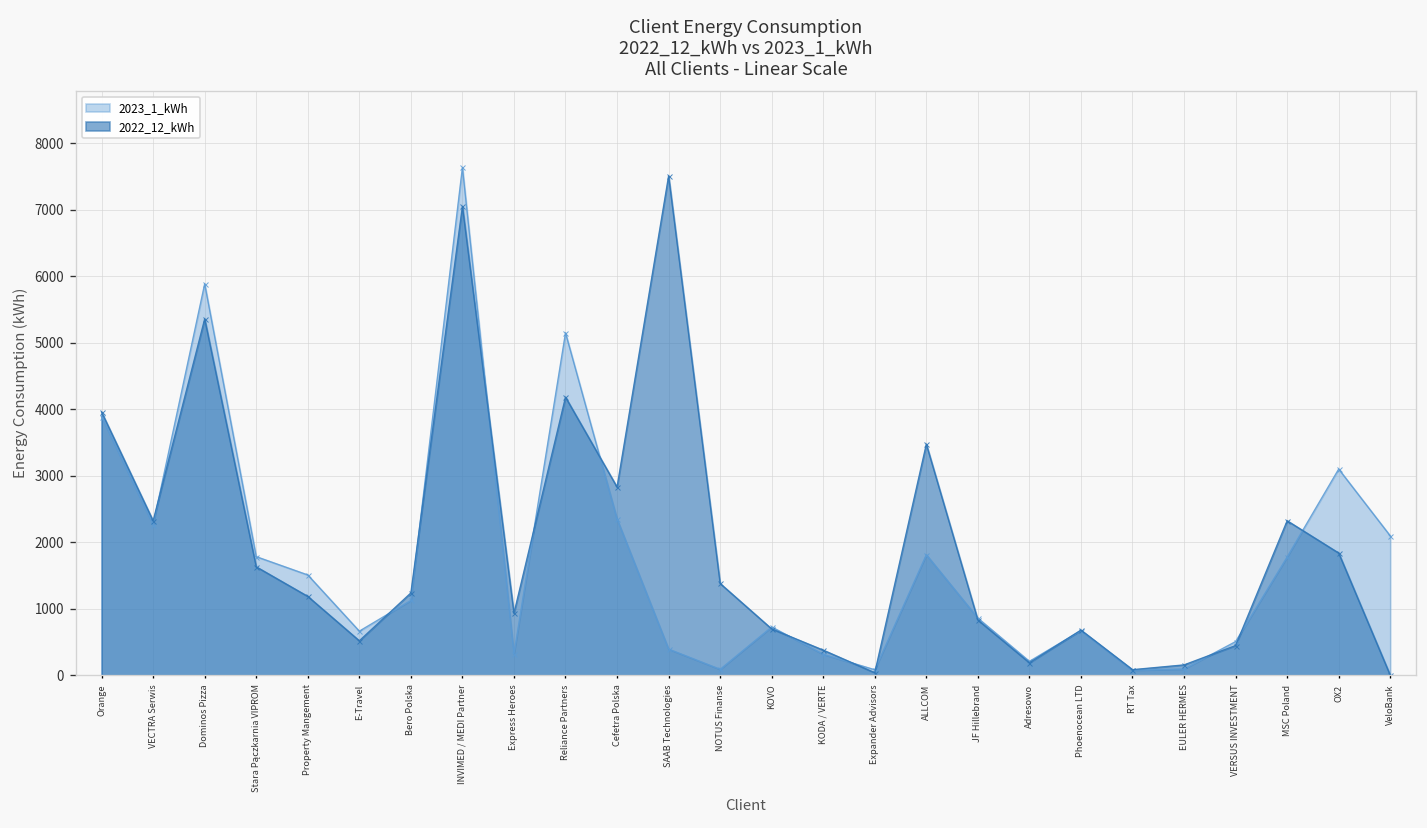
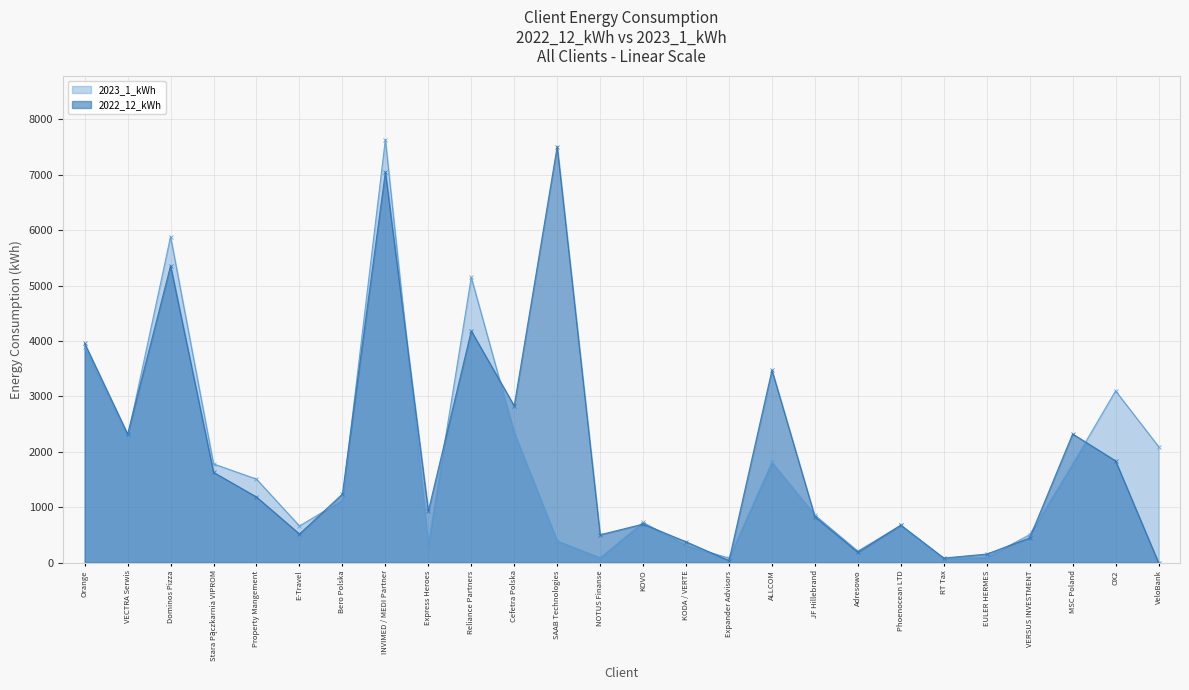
  {
    "2023_1_kWh": {
      "Orange": 3900,
      "VECTRA Serwis": 2300,
      "Dominos Pizza": 5900,
      "Stara Pączkarnia VIPROM": 1800,
      "Property Mangement": 1500,
      "E-Travel": 700,
      "Bero Polska": 1100,
      "INVIMED / MEDI Partner": 7600,
      "Express Heroes": 300,
      "Reliance Partners": 5200,
      "Cefetra Polska": 2300,
      "SAAB Technologies": 400,
      "NOTUS Finanse": 100,
      "KODA / VERTE": 300,
      "ALLCOM": 1800,
      "EULER HERMES": 100,
      "VERSUS INVESTMENT": 500,
      "MSC Poland": 1800,
      "OX2": 3100,
      "VeloBank": 2100
    },
    "2022_12_kWh": {
      "Orange": 4000,
      "VECTRA Serwis": 2300,
      "Dominos Pizza": 5400,
      "Stara Pączkarnia VIPROM": 1600,
      "Property Mangement": 1200,
      "E-Travel": 500,
      "Bero Polska": 1200,
      "INVIMED / MEDI Partner": 7100,
      "Express Heroes": 900,
      "Reliance Partners": 4200,
      "Cefetra Polska": 2800,
      "SAAB Technologies": 7500,
-     "NOTUS Finanse": 1400,
+     "NOTUS Finanse": 500,
      "KODA / VERTE": 400,
      "ALLCOM": 3500,
      "EULER HERMES": 200,
      "VERSUS INVESTMENT": 400,
      "MSC Poland": 2300,
      "OX2": 1800,
      "VeloBank": 0
    }
  }
